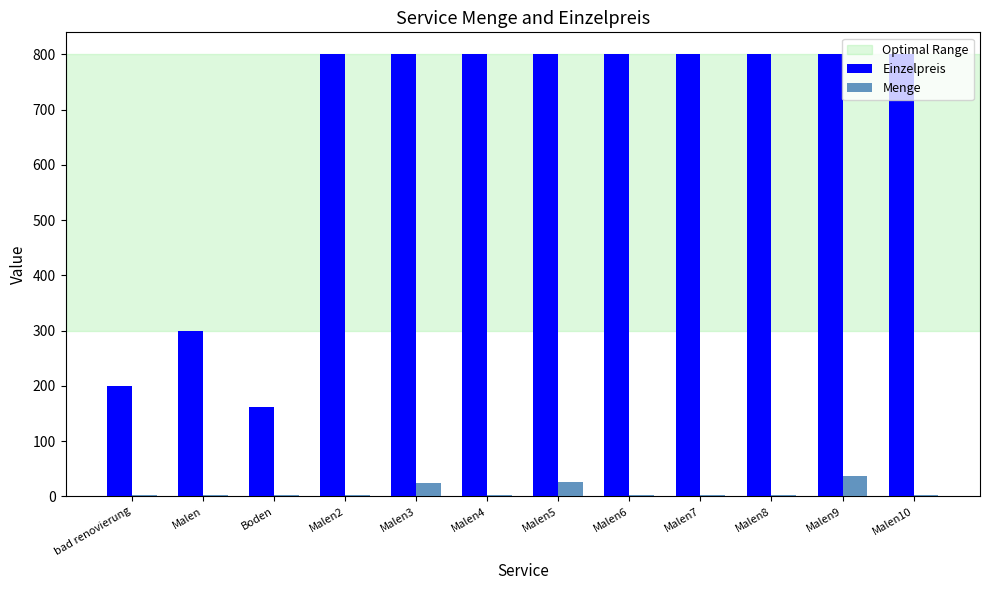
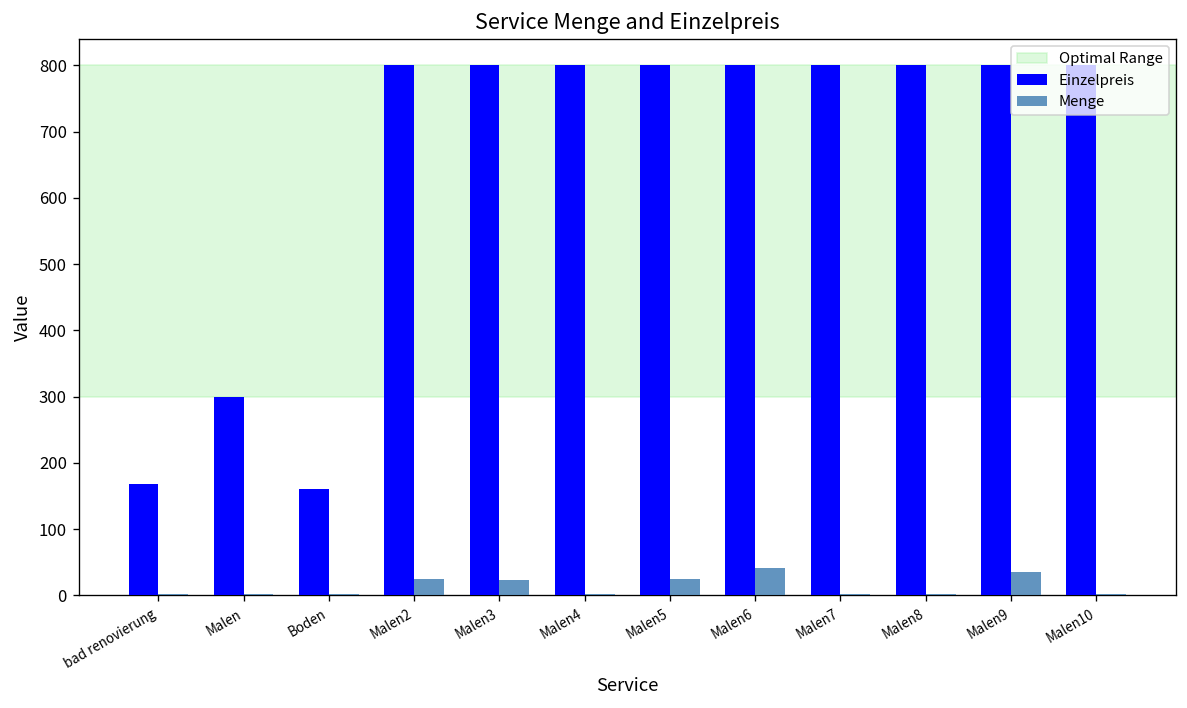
  {
    "Einzelpreis": {
-     "bad renovierung": 200,
+     "bad renovierung": 170,
      "Malen": 300,
      "Boden": 160,
      "Malen2": 800,
      "Malen3": 800,
      "Malen4": 800,
      "Malen5": 800,
      "Malen6": 800,
      "Malen7": 800,
      "Malen8": 800,
      "Malen9": 800
    },
    "Menge": {
-     "Malen2": 0,
+     "Malen2": 30,
      "Malen3": 20,
      "Malen5": 30,
-     "Malen6": 0,
+     "Malen6": 40,
      "Malen9": 40
    }
  }
